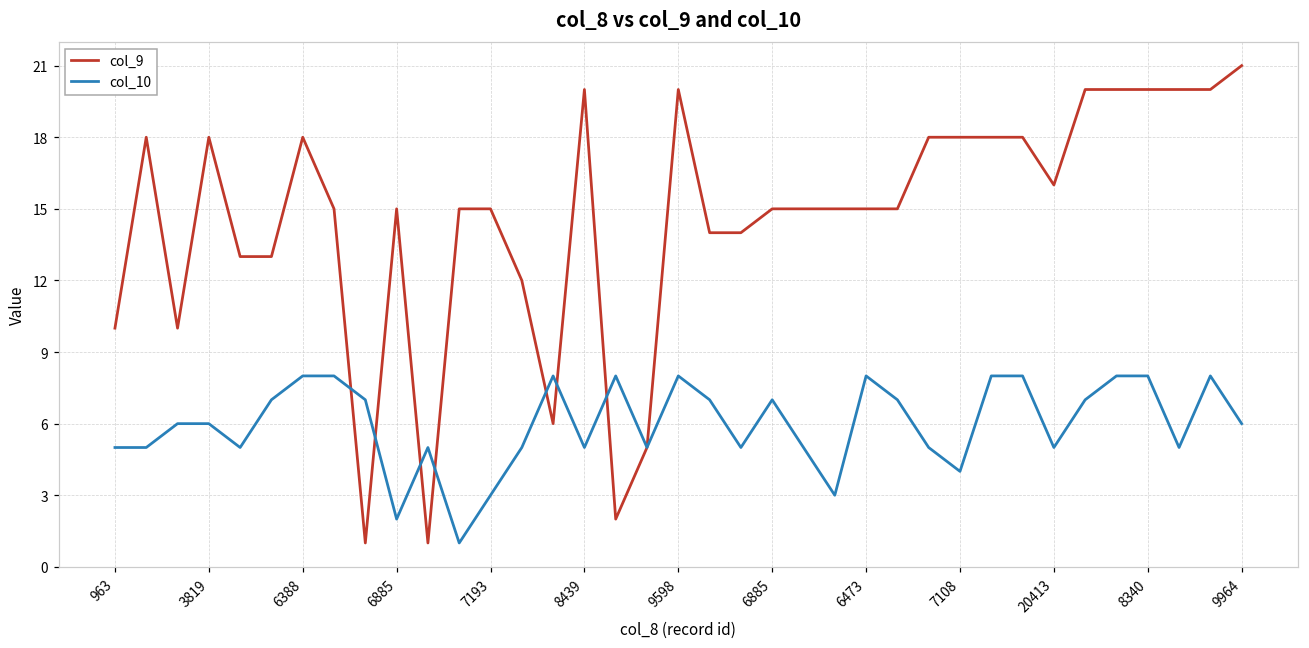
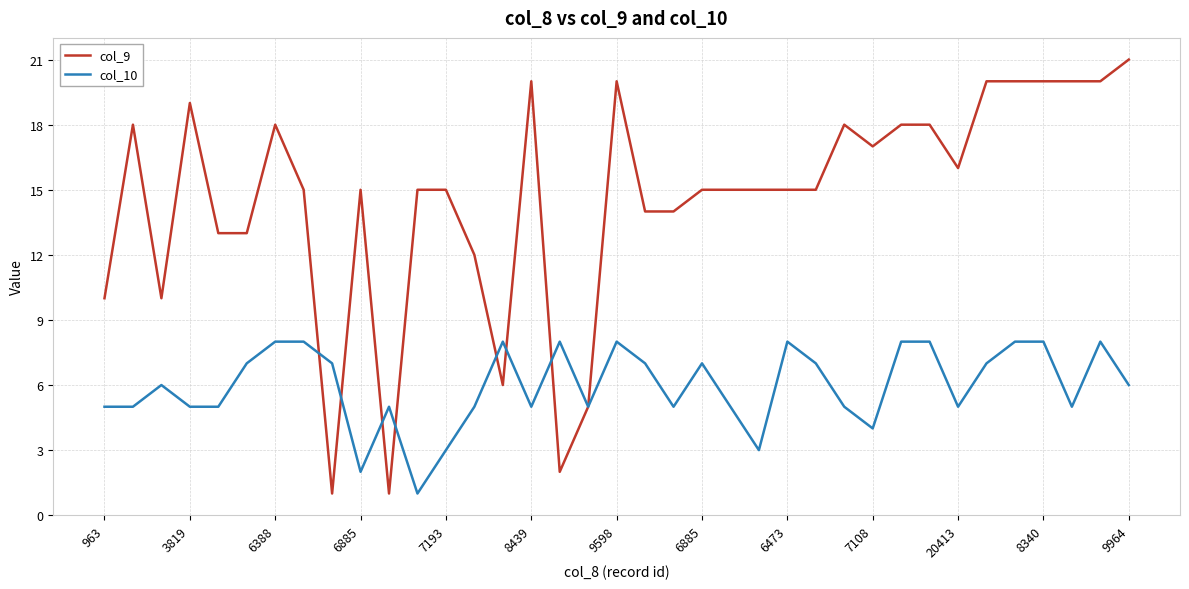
  {
    "col_9": {
      "963": 10,
-     "3819": 18,
+     "3819": 19,
      "8439": 20,
-     "7108": 18,
+     "7108": 17,
      "20413": 16,
      "9964": 21
    },
    "col_10": {
      "963": 5,
-     "3819": 6,
+     "3819": 5,
      "8439": 5,
      "7108": 4,
      "20413": 5,
      "9964": 6
    }
  }
